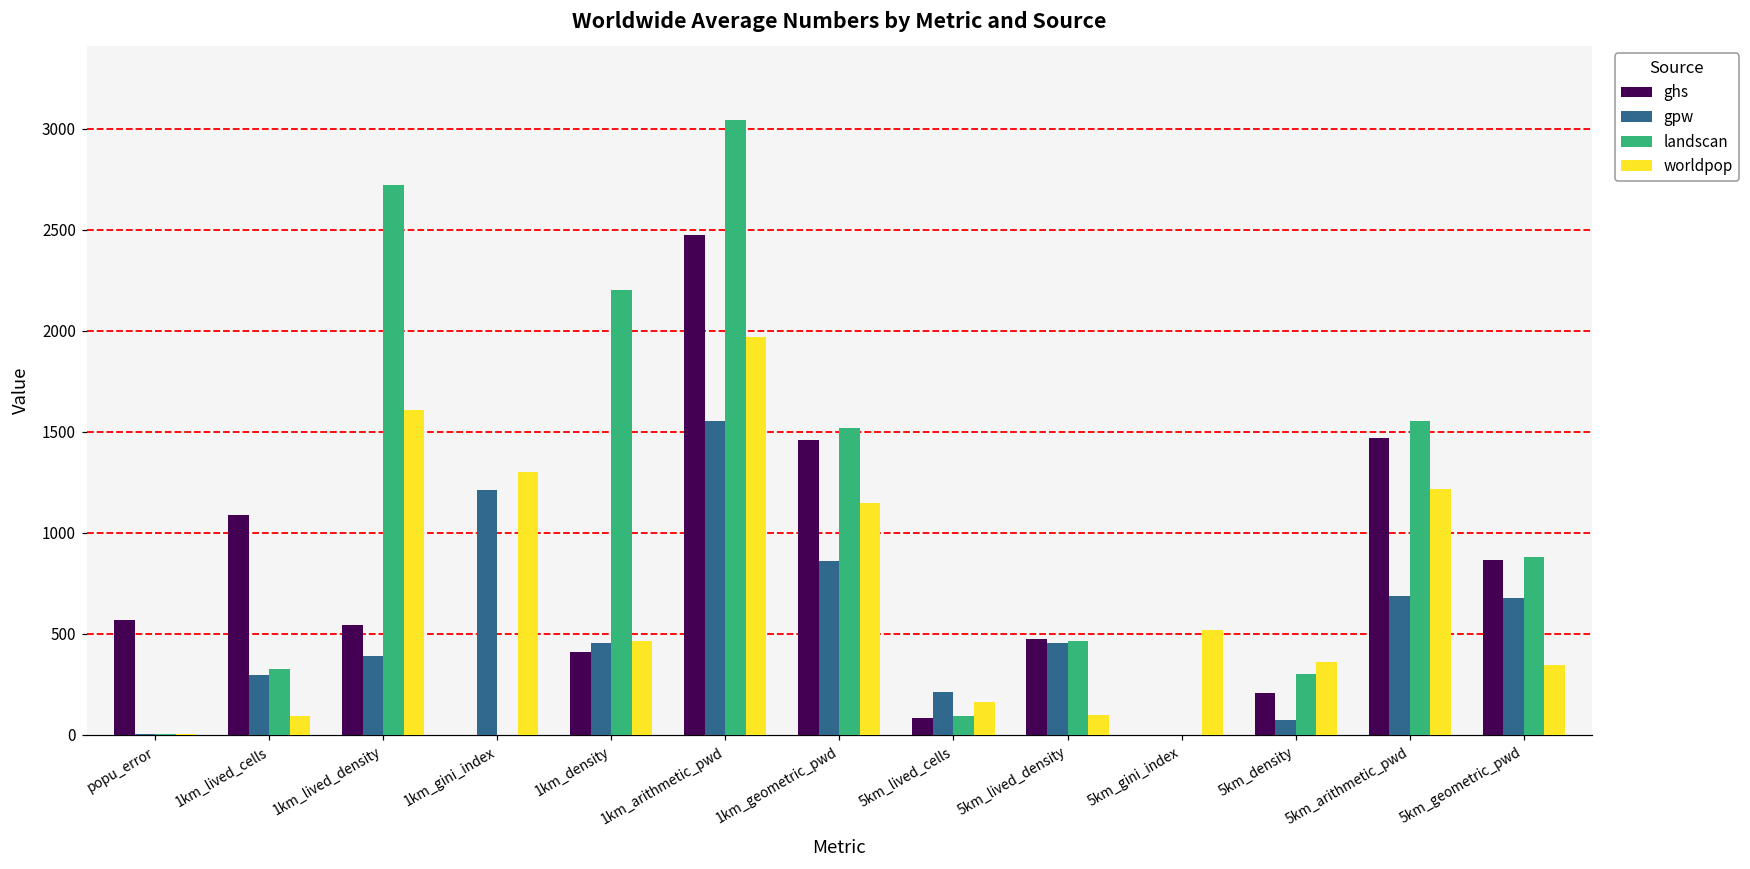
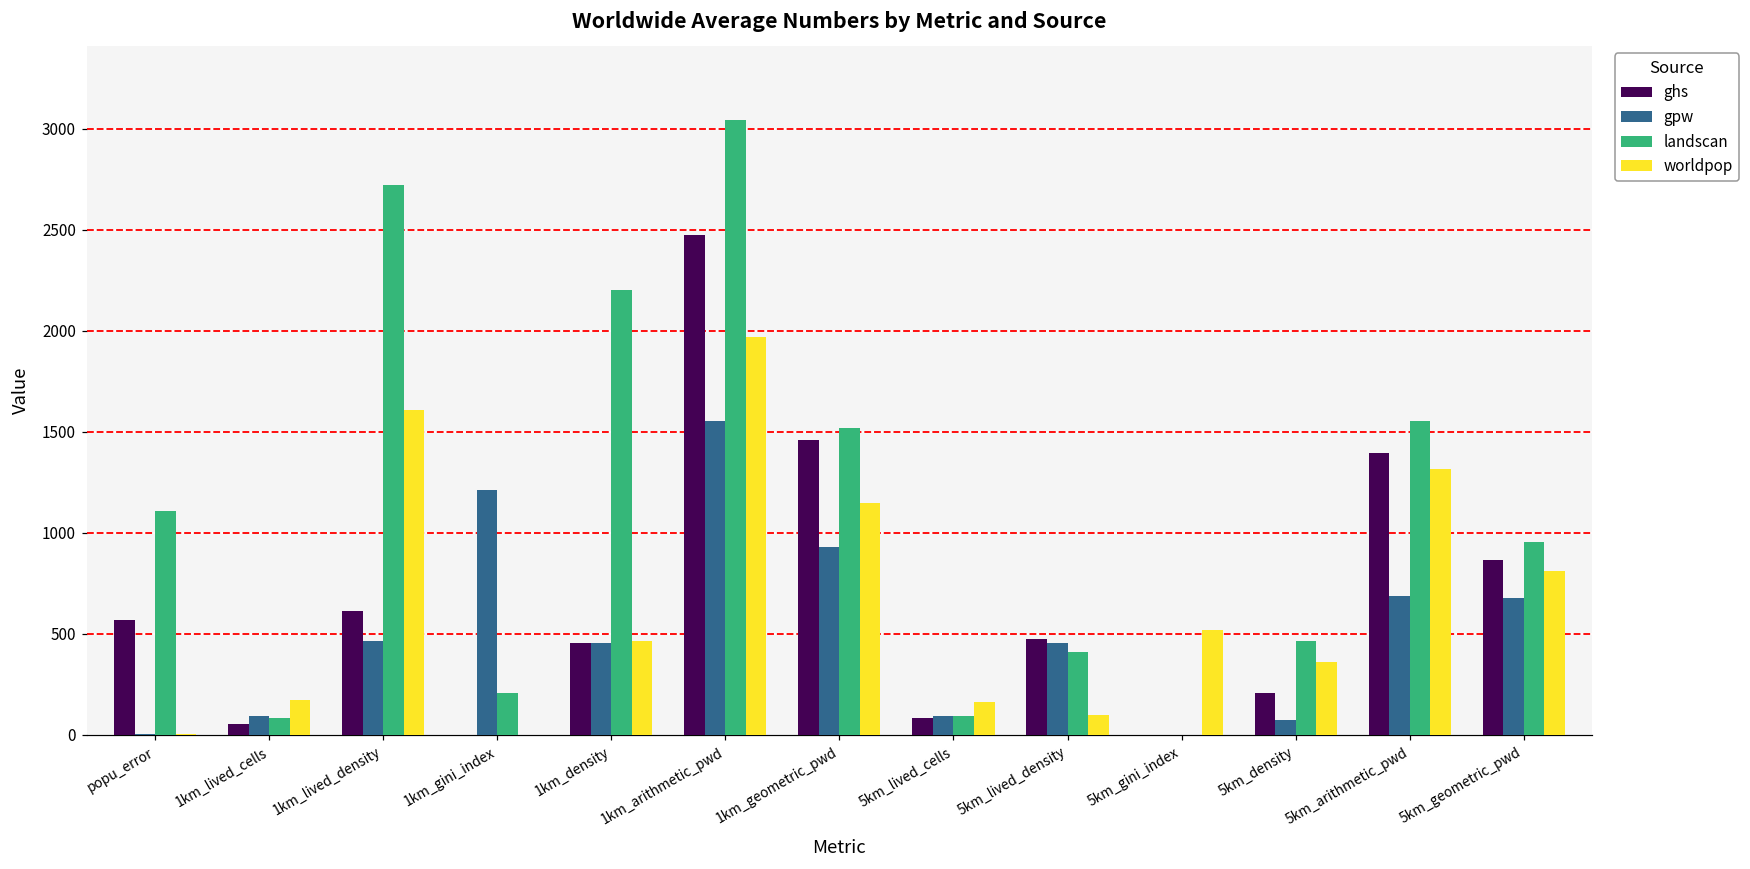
  {
    "ghs": {
      "popu_error": 570,
-     "1km_lived_cells": 1090,
-     "1km_lived_density": 540,
-     "1km_density": 410,
+     "1km_lived_cells": 50,
+     "1km_lived_density": 620,
+     "1km_density": 460,
      "1km_arithmetic_pwd": 2470,
      "1km_geometric_pwd": 1460,
      "5km_lived_cells": 80,
      "5km_lived_density": 470,
      "5km_density": 210,
-     "5km_arithmetic_pwd": 1470,
+     "5km_arithmetic_pwd": 1400,
      "5km_geometric_pwd": 860
    },
    "gpw": {
-     "1km_lived_cells": 300,
-     "1km_lived_density": 390,
+     "1km_lived_cells": 90,
+     "1km_lived_density": 460,
      "1km_gini_index": 1210,
      "1km_density": 450,
      "1km_arithmetic_pwd": 1550,
-     "1km_geometric_pwd": 860,
-     "5km_lived_cells": 210,
+     "1km_geometric_pwd": 930,
+     "5km_lived_cells": 100,
      "5km_lived_density": 460,
      "5km_density": 70,
      "5km_arithmetic_pwd": 690,
      "5km_geometric_pwd": 680
    },
    "landscan": {
-     "popu_error": 0,
-     "1km_lived_cells": 330,
+     "popu_error": 1110,
+     "1km_lived_cells": 80,
      "1km_lived_density": 2720,
-     "1km_gini_index": 0,
+     "1km_gini_index": 210,
      "1km_density": 2200,
      "1km_arithmetic_pwd": 3050,
      "1km_geometric_pwd": 1520,
      "5km_lived_cells": 100,
-     "5km_lived_density": 470,
-     "5km_density": 300,
+     "5km_lived_density": 410,
+     "5km_density": 460,
      "5km_arithmetic_pwd": 1560,
-     "5km_geometric_pwd": 880
+     "5km_geometric_pwd": 950
    },
    "worldpop": {
-     "1km_lived_cells": 90,
+     "1km_lived_cells": 170,
      "1km_lived_density": 1610,
-     "1km_gini_index": 1300,
+     "1km_gini_index": 0,
      "1km_density": 460,
      "1km_arithmetic_pwd": 1970,
      "1km_geometric_pwd": 1150,
      "5km_lived_cells": 160,
      "5km_lived_density": 100,
      "5km_gini_index": 520,
      "5km_density": 360,
-     "5km_arithmetic_pwd": 1220,
-     "5km_geometric_pwd": 350
+     "5km_arithmetic_pwd": 1320,
+     "5km_geometric_pwd": 810
    }
  }
